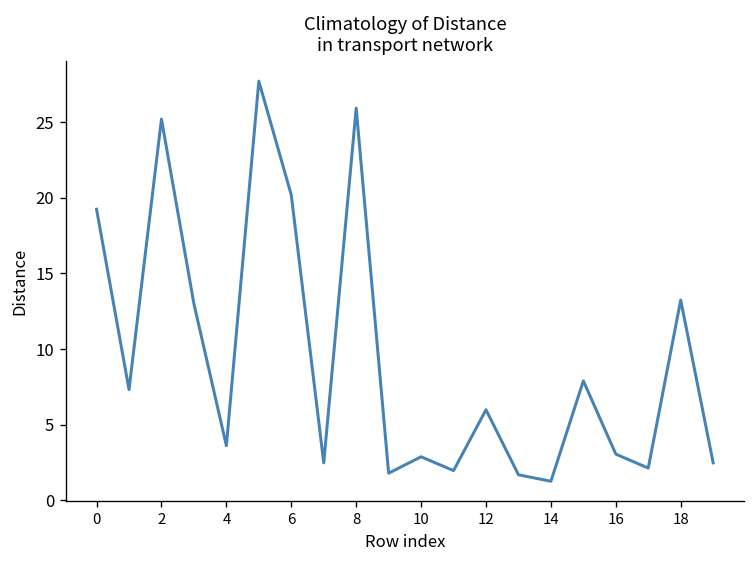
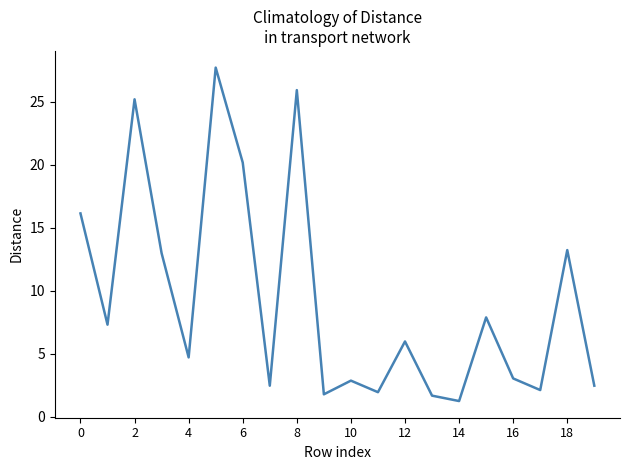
  {
-   "0": 19.2,
+   "0": 16.1,
    "2": 25.2,
-   "4": 3.6,
+   "4": 4.7,
    "6": 20.2,
    "8": 25.9,
    "10": 2.9,
    "12": 6.0,
    "14": 1.3,
    "16": 3.1,
    "18": 13.2
  }
